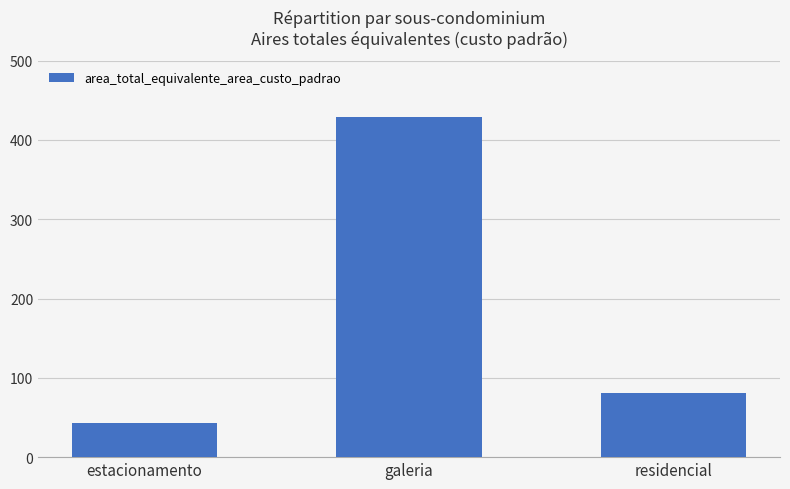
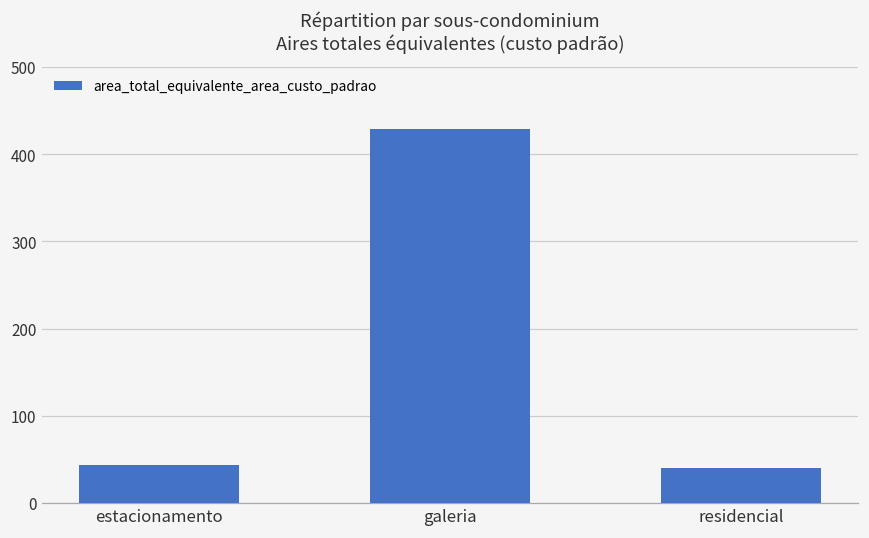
  {
    "estacionamento": 40,
    "galeria": 430,
-   "residencial": 80
+   "residencial": 40
  }
